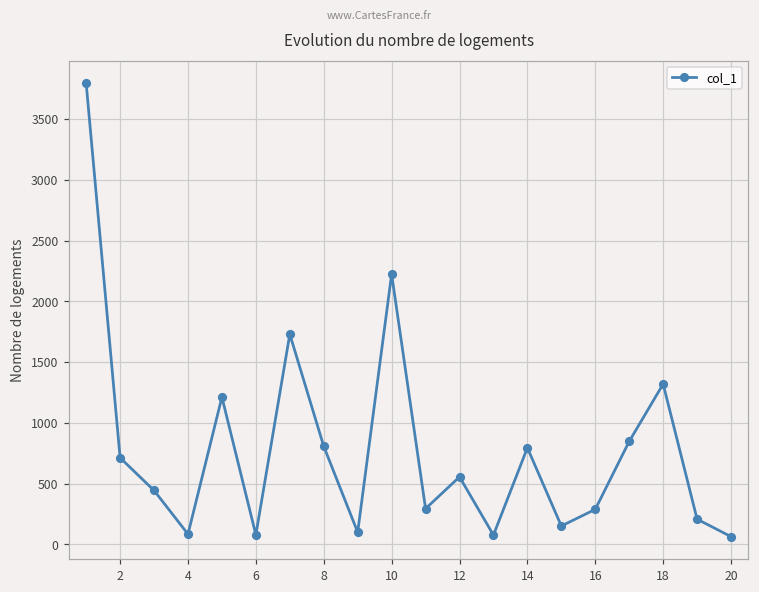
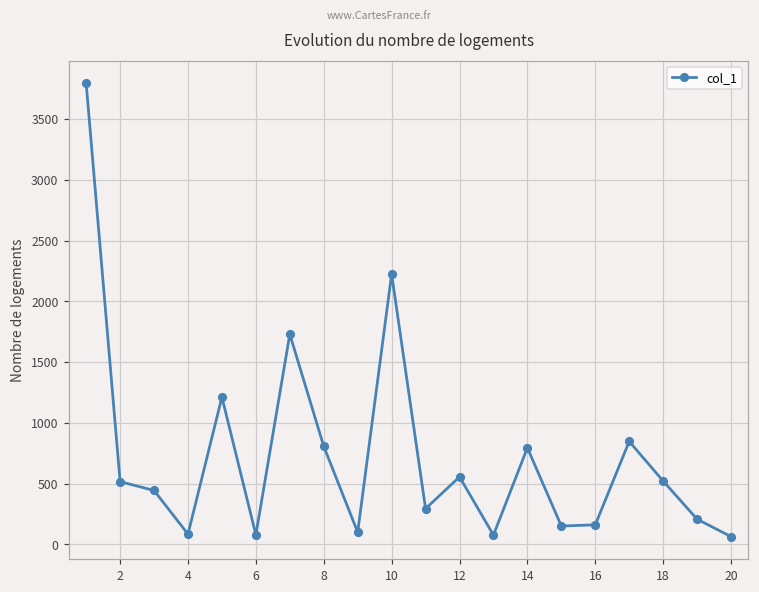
  {
-   "2": 710,
+   "2": 520,
    "4": 80,
    "6": 80,
    "8": 810,
    "10": 2220,
    "12": 560,
    "14": 790,
-   "16": 290,
-   "18": 1320,
+   "16": 160,
+   "18": 520,
    "20": 60
  }
